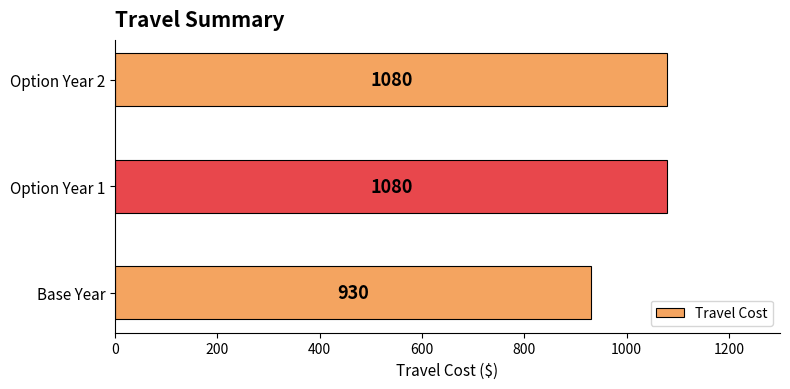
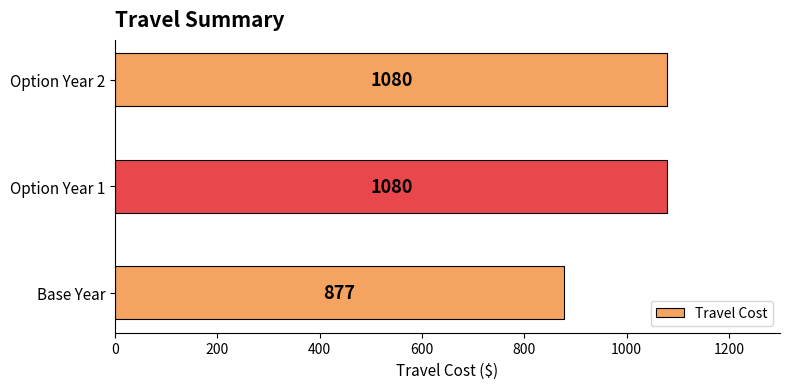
  {
    "Option Year 2": 1080,
    "Option Year 1": 1080,
-   "Base Year": 930
+   "Base Year": 877
  }
